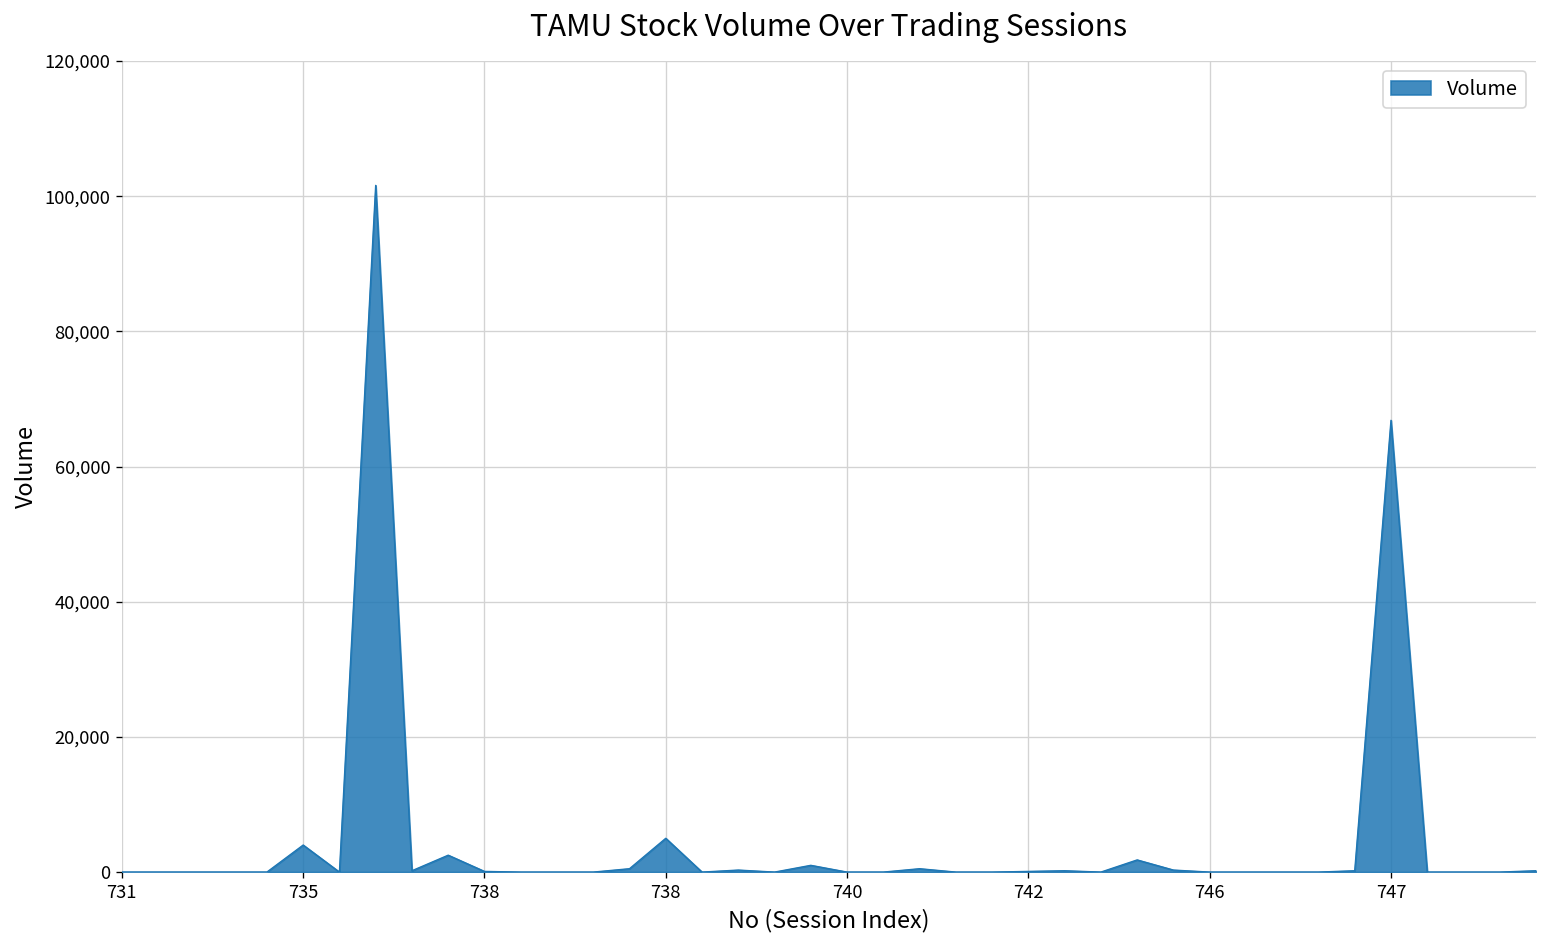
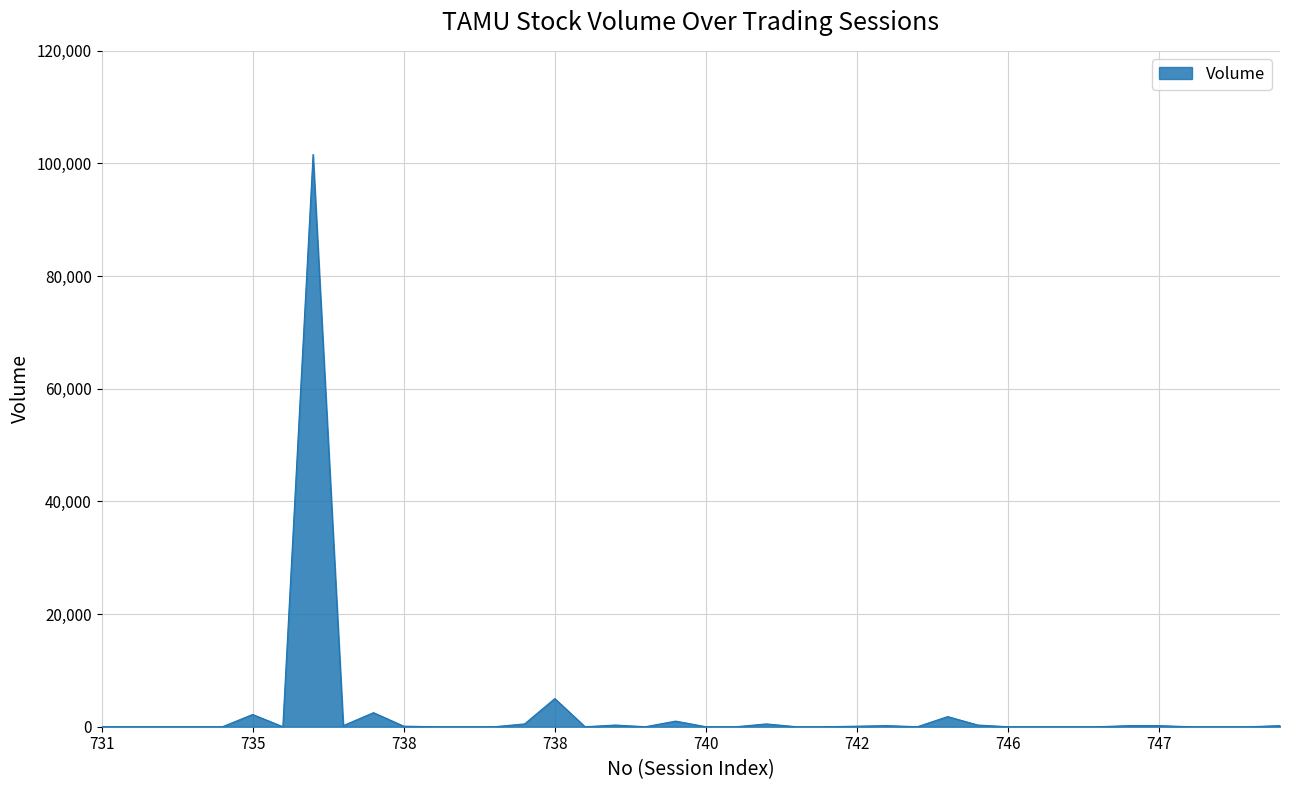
  {
    "731": "0",
-   "735": "4,000",
+   "735": "2,000",
    "740": "0",
    "742": "0",
    "746": "0",
-   "747": "67,000"
+   "747": "0"
  }
